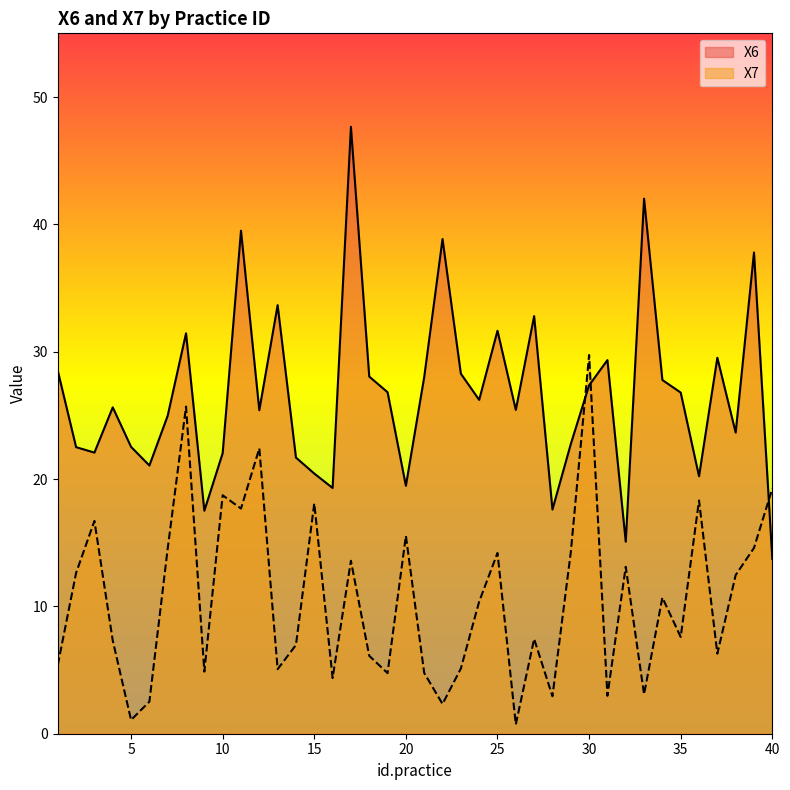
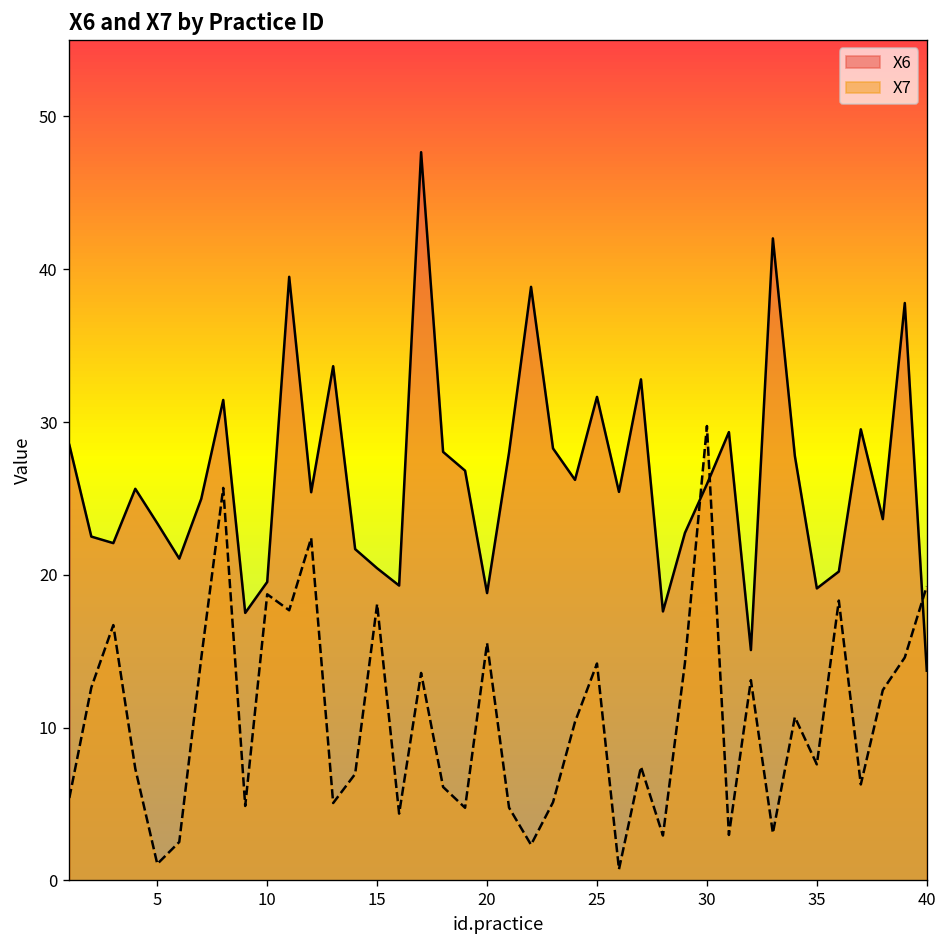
  {
    "X6": {
-     "5": 22.5,
-     "10": 22.0,
+     "5": 23.4,
+     "10": 19.5,
      "15": 20.4,
-     "20": 19.5,
+     "20": 18.8,
      "25": 31.6,
-     "30": 27.4,
-     "35": 26.8,
+     "30": 25.9,
+     "35": 19.1,
      "40": 13.7
    },
    "X7": {
      "5": 1.1,
      "10": 18.7,
      "15": 18.1,
      "20": 15.5,
      "25": 14.2,
      "30": 29.7,
      "35": 7.6,
      "40": 19.3
    }
  }
